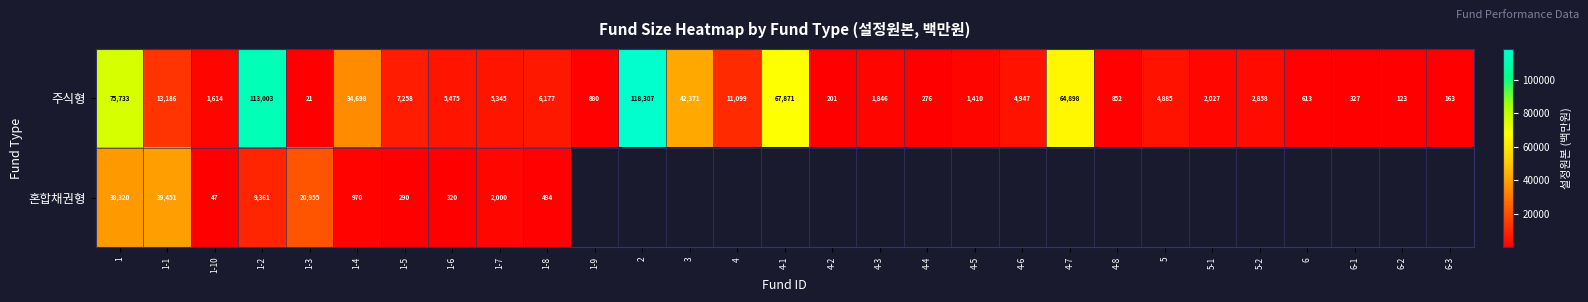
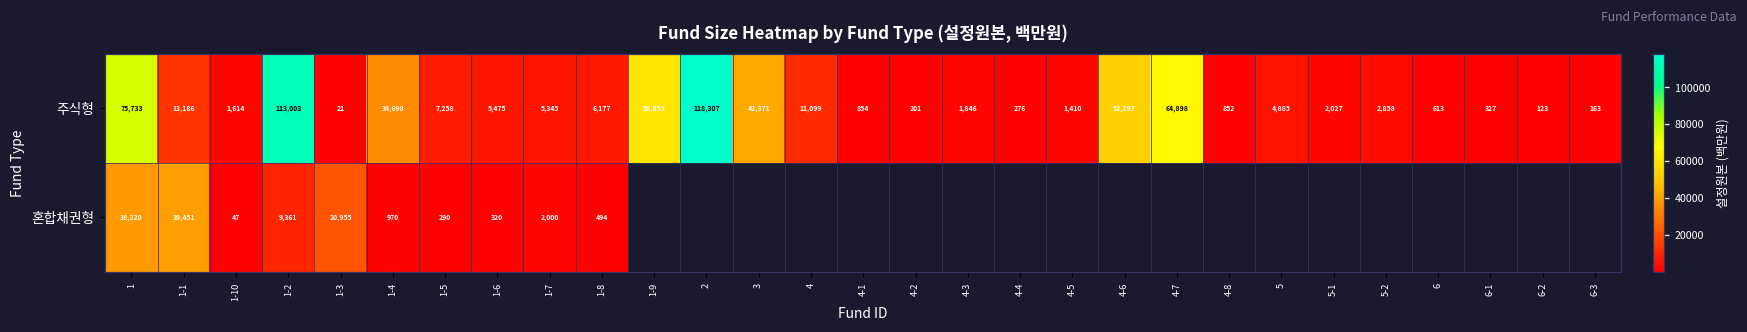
  {
    "주식형": {
      "1": "75,733",
      "1-1": "13,186",
      "1-10": "1,614",
      "1-2": "113,003",
      "1-3": "21",
      "1-4": "34,698",
      "1-5": "7,258",
      "1-6": "5,475",
      "1-7": "5,345",
      "1-8": "6,177",
-     "1-9": "880",
+     "1-9": "58,853",
      "2": "118,307",
      "3": "42,371",
      "4": "11,099",
-     "4-1": "67,871",
+     "4-1": "854",
      "4-2": "201",
      "4-3": "1,846",
      "4-4": "276",
      "4-5": "1,410",
-     "4-6": "4,947",
+     "4-6": "52,297",
      "4-7": "64,898",
      "4-8": "852",
      "5": "4,885",
      "5-1": "2,027",
      "5-2": "2,858",
      "6": "613",
      "6-1": "327",
      "6-2": "123",
      "6-3": "163"
    },
    "혼합채권형": {
      "1": "38,320",
      "1-1": "39,451",
      "1-10": "47",
      "1-2": "9,361",
      "1-3": "20,955",
      "1-4": "970",
      "1-5": "290",
      "1-6": "320",
      "1-7": "2,000",
      "1-8": "494"
    }
  }
